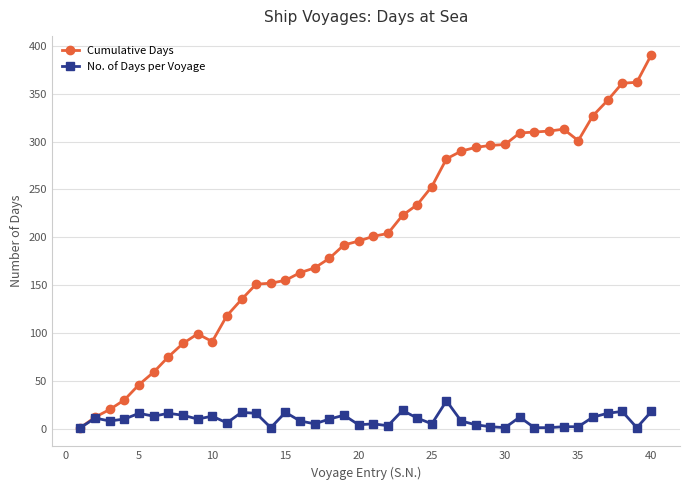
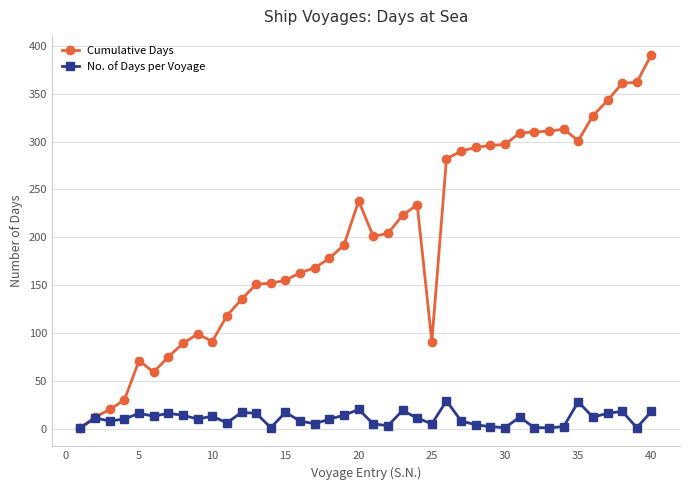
  {
    "Cumulative Days": {
-     "5": 50,
+     "5": 70,
      "10": 90,
      "15": 160,
-     "20": 200,
-     "25": 250,
+     "20": 240,
+     "25": 90,
      "30": 300,
      "35": 300,
      "40": 390
    },
    "No. of Days per Voyage": {
      "5": 20,
      "10": 10,
      "15": 20,
-     "20": 0,
+     "20": 20,
      "25": 10,
      "30": 0,
-     "35": 0,
+     "35": 30,
      "40": 20
    }
  }
